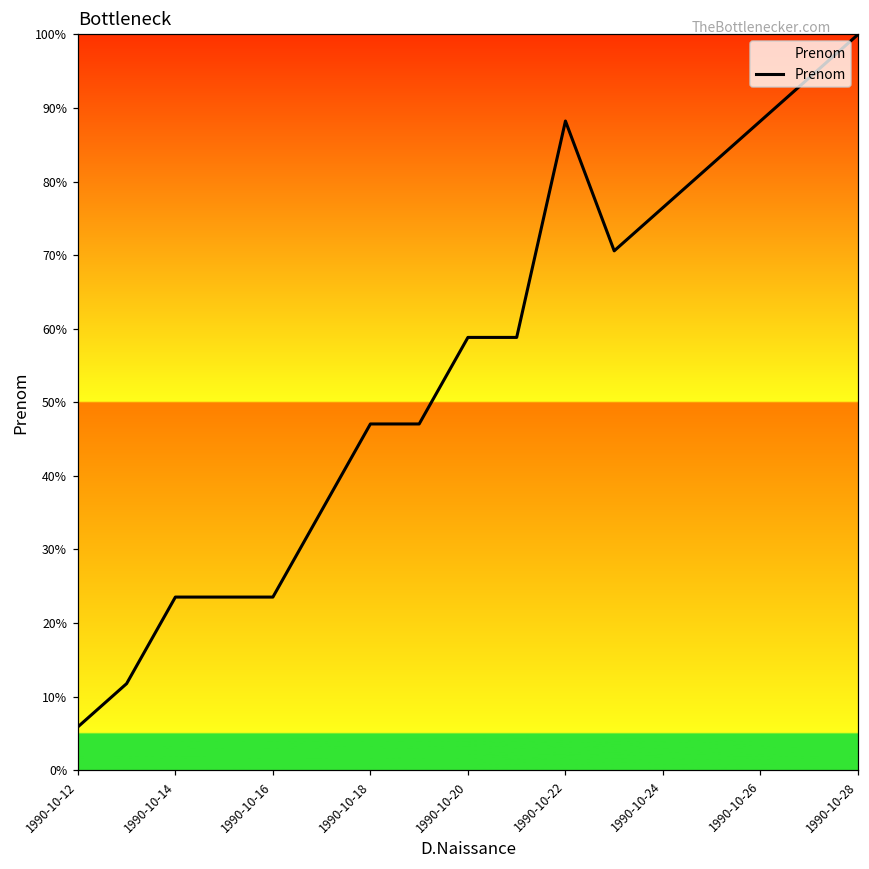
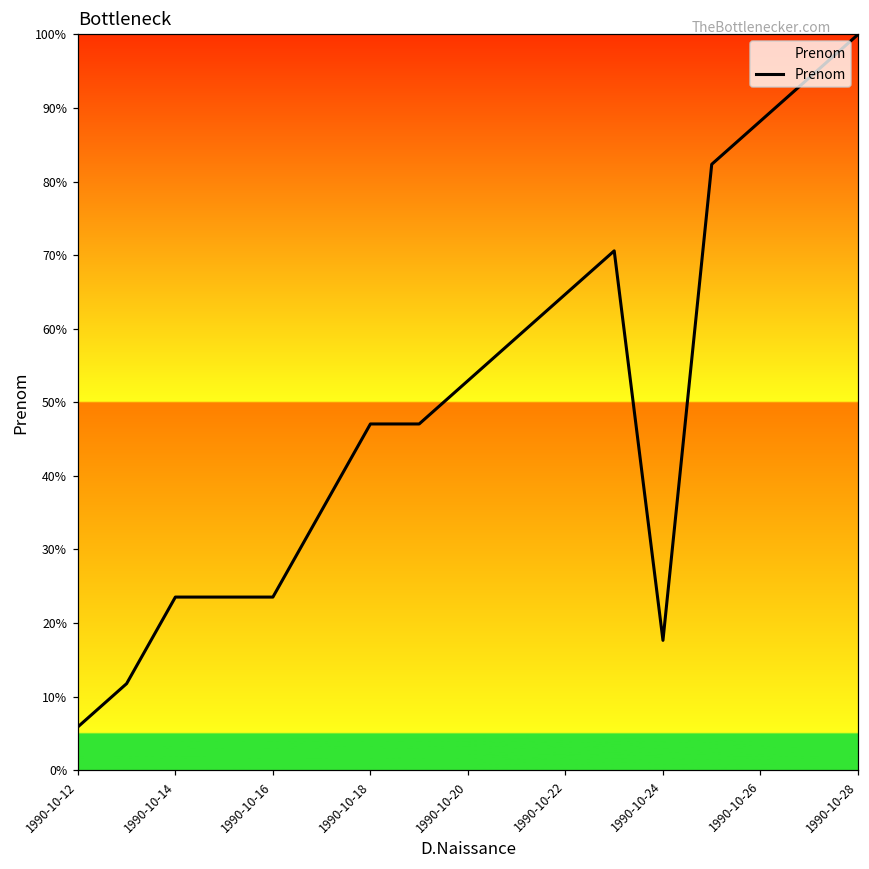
  {
    "1990-10-12": "6%",
    "1990-10-14": "24%",
    "1990-10-16": "24%",
    "1990-10-18": "47%",
-   "1990-10-20": "59%",
-   "1990-10-22": "88%",
-   "1990-10-24": "76%",
+   "1990-10-20": "53%",
+   "1990-10-22": "65%",
+   "1990-10-24": "18%",
    "1990-10-26": "88%",
    "1990-10-28": "100%"
  }
